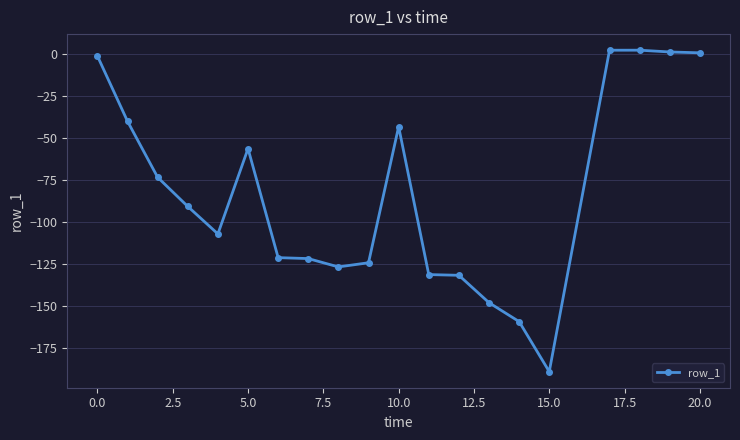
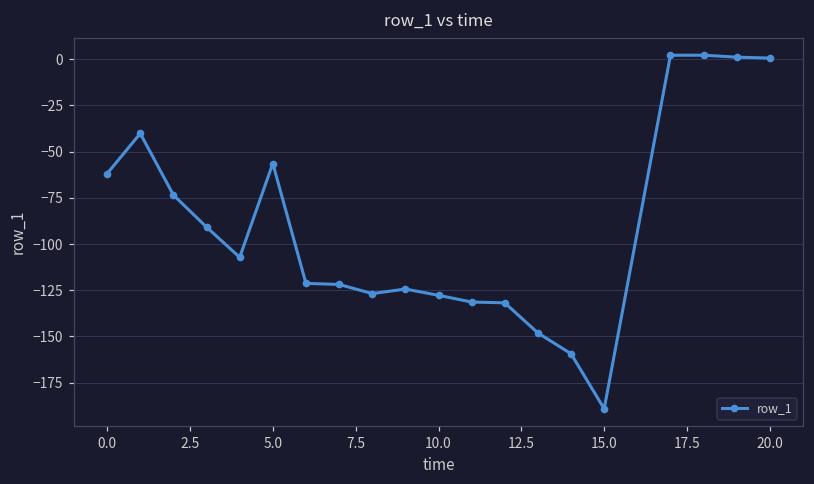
  {
-   "0.0": -1,
+   "0.0": -62,
    "5.0": -56,
-   "10.0": -43,
+   "10.0": -128,
    "15.0": -189,
    "20.0": 1
  }
